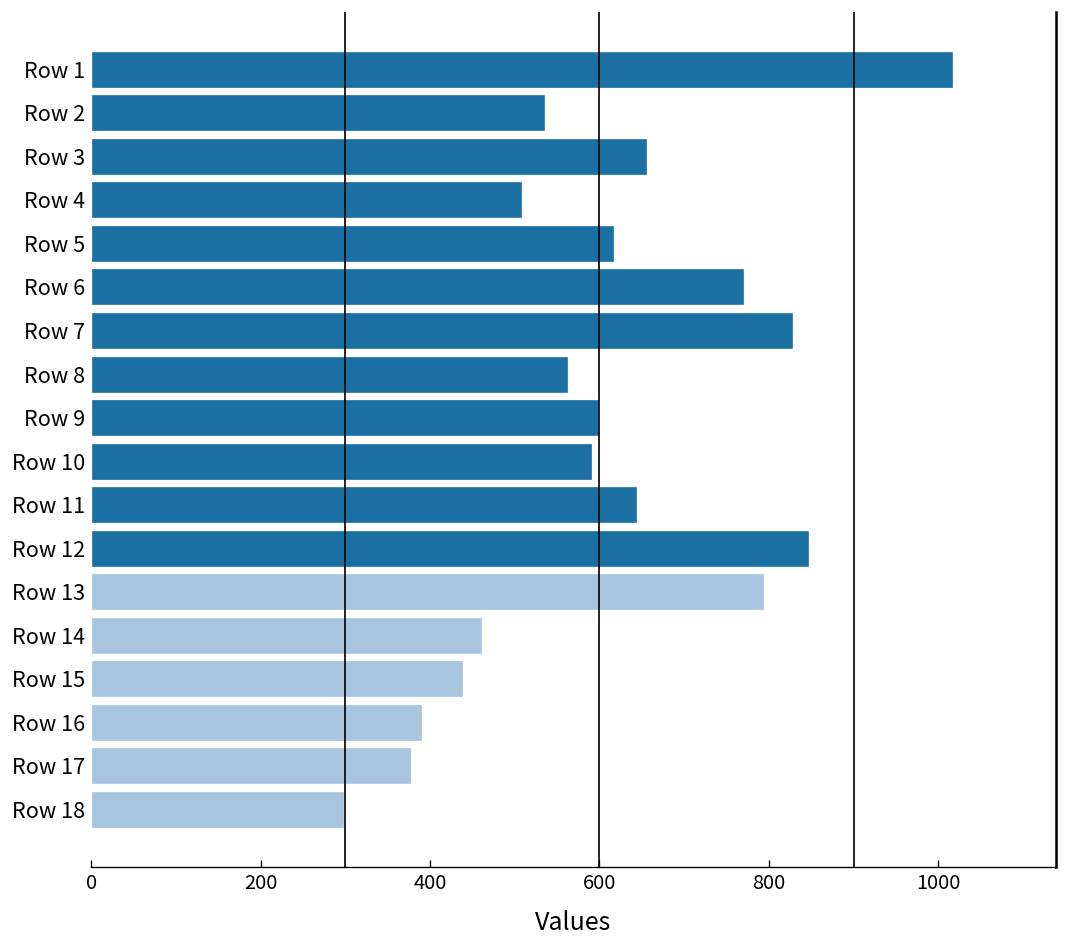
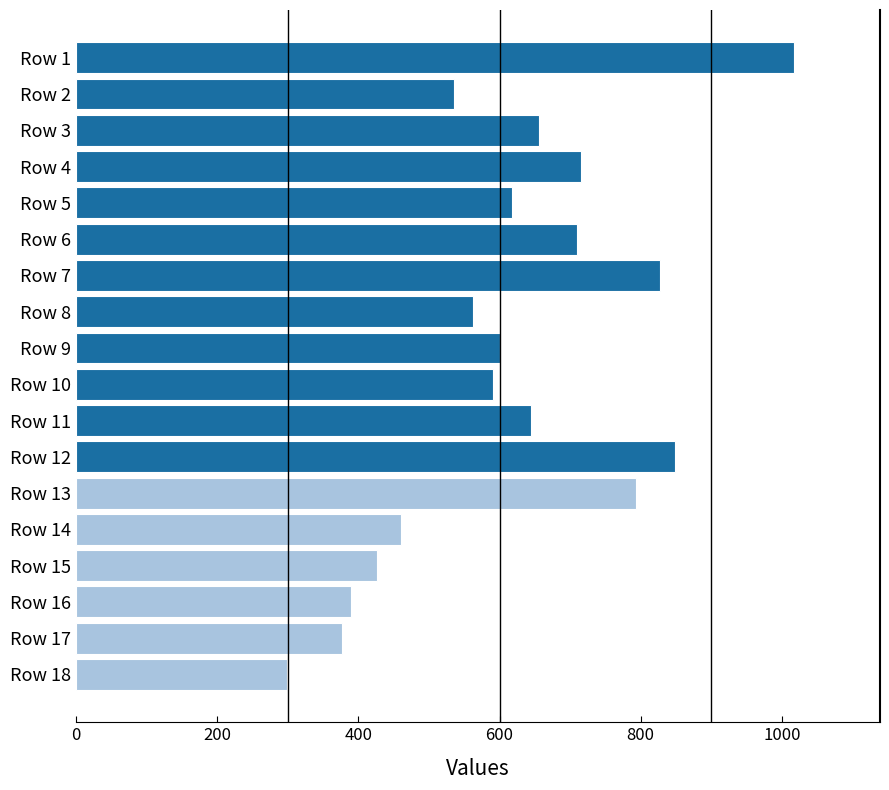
  {
    "Row 1": 1020,
    "Row 2": 540,
    "Row 3": 660,
-   "Row 4": 510,
+   "Row 4": 720,
    "Row 5": 620,
-   "Row 6": 770,
+   "Row 6": 710,
    "Row 7": 830,
    "Row 8": 560,
    "Row 9": 600,
    "Row 10": 590,
    "Row 11": 640,
    "Row 12": 850,
    "Row 13": 790,
    "Row 14": 460,
-   "Row 15": 440,
+   "Row 15": 430,
    "Row 16": 390,
    "Row 17": 380,
    "Row 18": 300
  }
